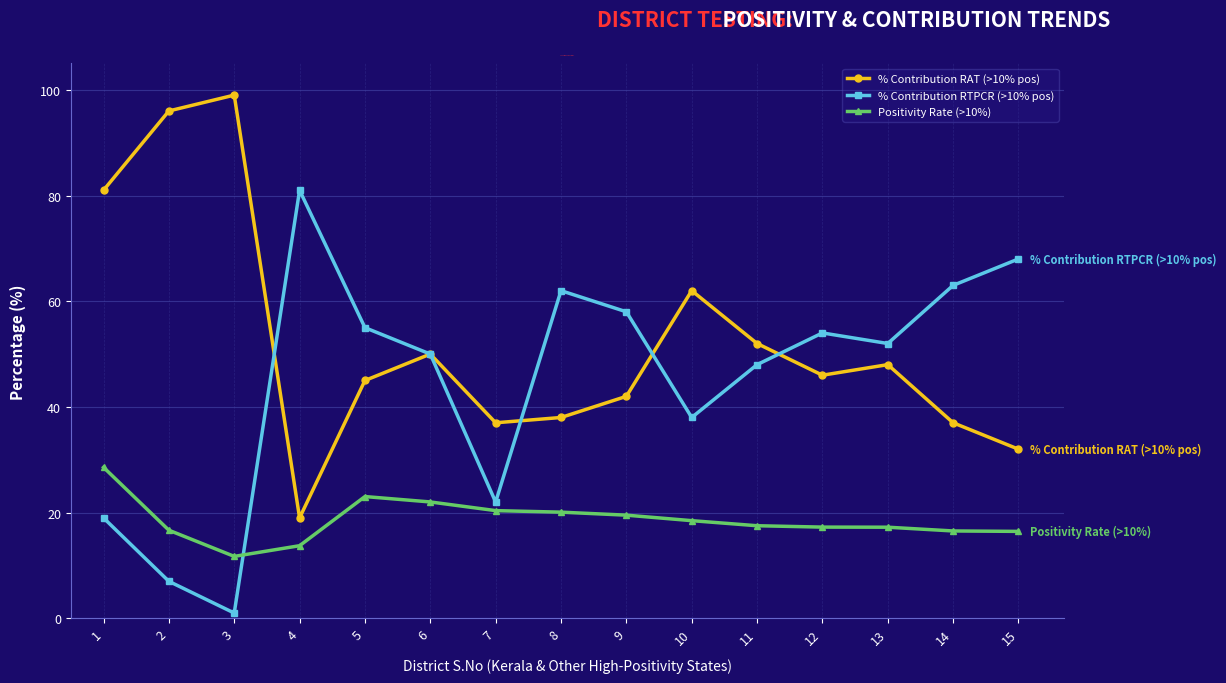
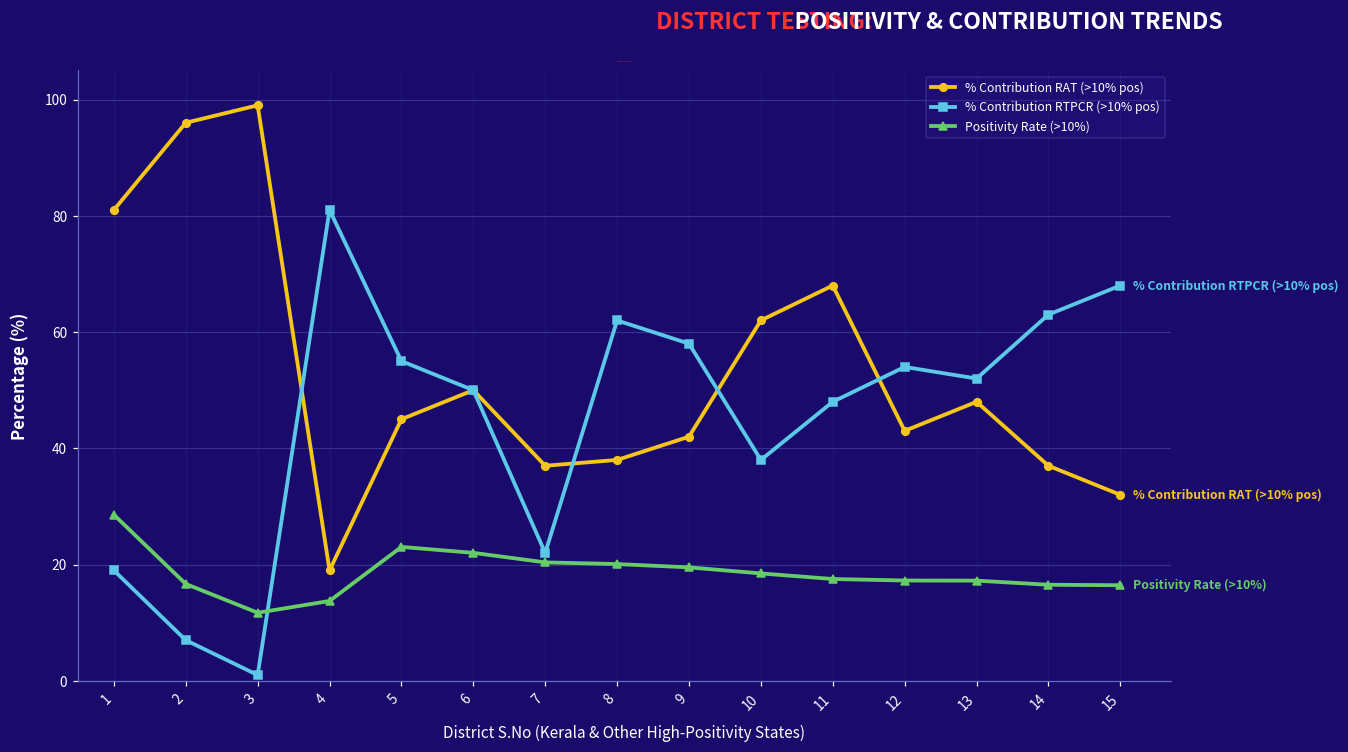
  {
    "% Contribution RAT (>10% pos)": {
      "1": 81,
      "2": 96,
      "3": 99,
      "4": 19,
      "5": 45,
      "7": 37,
      "8": 38,
      "9": 42,
      "10": 62,
-     "11": 52,
-     "12": 46,
+     "11": 68,
+     "12": 43,
      "13": 48,
      "14": 37
    },
    "% Contribution RTPCR (>10% pos)": {
      "1": 19,
      "2": 7,
      "3": 1,
      "4": 81,
      "5": 55,
      "7": 22,
      "8": 62,
      "9": 58,
      "10": 38,
      "11": 48,
      "12": 54,
      "13": 52,
      "14": 63
    },
    "Positivity Rate (>10%)": {
      "1": 29,
      "2": 17,
      "3": 12,
      "4": 14,
      "5": 23,
      "6": 22,
      "7": 20,
      "8": 20,
      "9": 20,
      "10": 18,
      "11": 18,
      "12": 17,
      "13": 17,
      "14": 17
    }
  }
